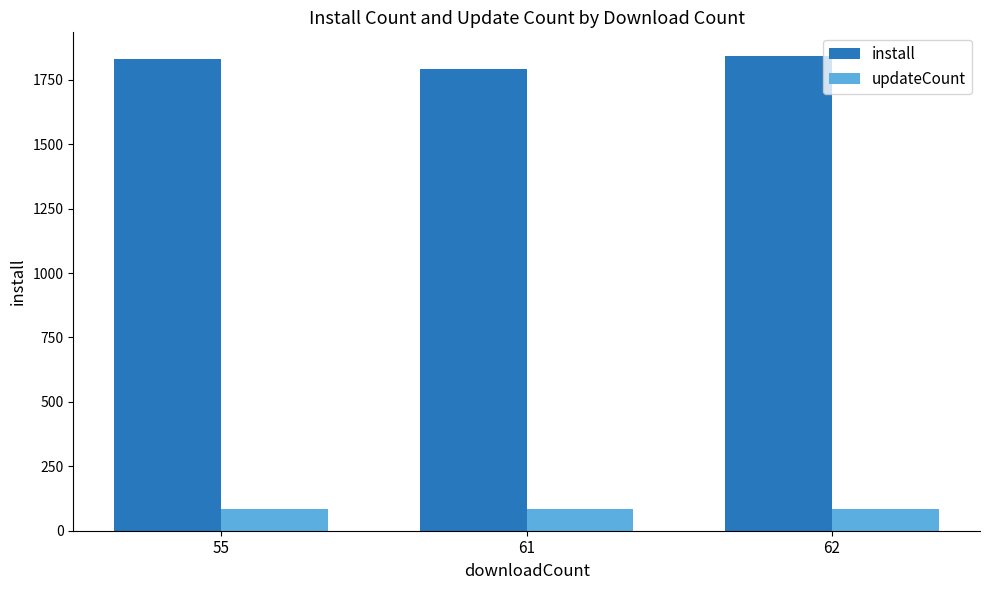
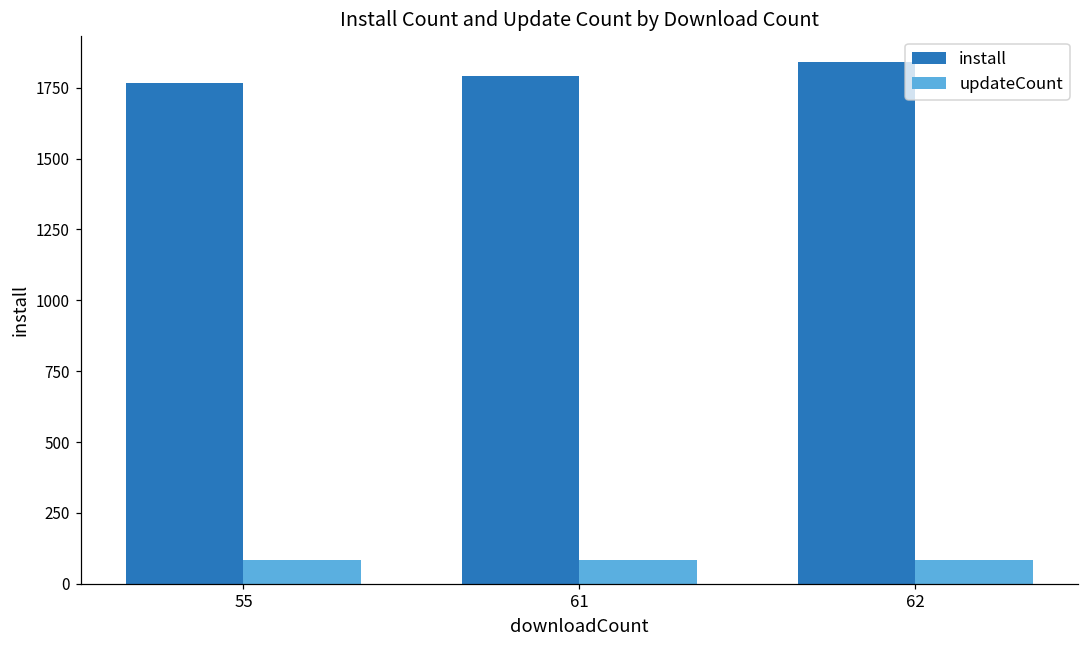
  {
    "install": {
-     "55": 1830,
+     "55": 1770,
      "61": 1790,
      "62": 1840
    },
    "updateCount": {
      "55": 80,
      "61": 80,
      "62": 80
    }
  }
